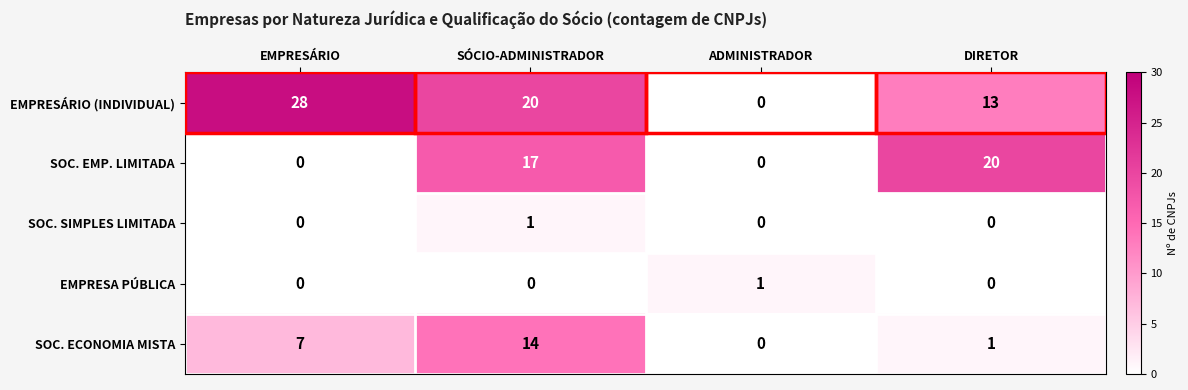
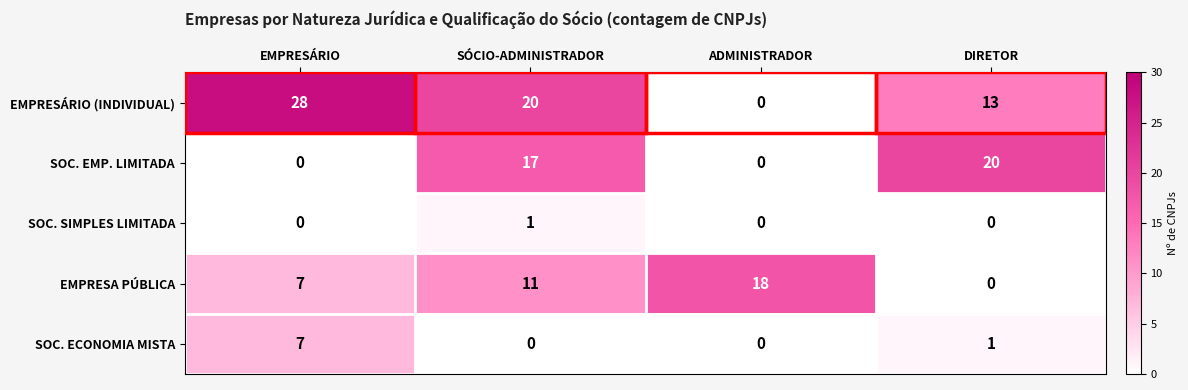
  {
    "EMPRESÁRIO (INDIVIDUAL)": {
      "EMPRESÁRIO": 28,
      "SÓCIO-ADMINISTRADOR": 20,
      "ADMINISTRADOR": 0,
      "DIRETOR": 13
    },
    "SOC. EMP. LIMITADA": {
      "EMPRESÁRIO": 0,
      "SÓCIO-ADMINISTRADOR": 17,
      "ADMINISTRADOR": 0,
      "DIRETOR": 20
    },
    "SOC. SIMPLES LIMITADA": {
      "EMPRESÁRIO": 0,
      "SÓCIO-ADMINISTRADOR": 1,
      "ADMINISTRADOR": 0,
      "DIRETOR": 0
    },
    "EMPRESA PÚBLICA": {
-     "EMPRESÁRIO": 0,
-     "SÓCIO-ADMINISTRADOR": 0,
-     "ADMINISTRADOR": 1,
+     "EMPRESÁRIO": 7,
+     "SÓCIO-ADMINISTRADOR": 11,
+     "ADMINISTRADOR": 18,
      "DIRETOR": 0
    },
    "SOC. ECONOMIA MISTA": {
      "EMPRESÁRIO": 7,
-     "SÓCIO-ADMINISTRADOR": 14,
+     "SÓCIO-ADMINISTRADOR": 0,
      "ADMINISTRADOR": 0,
      "DIRETOR": 1
    }
  }
